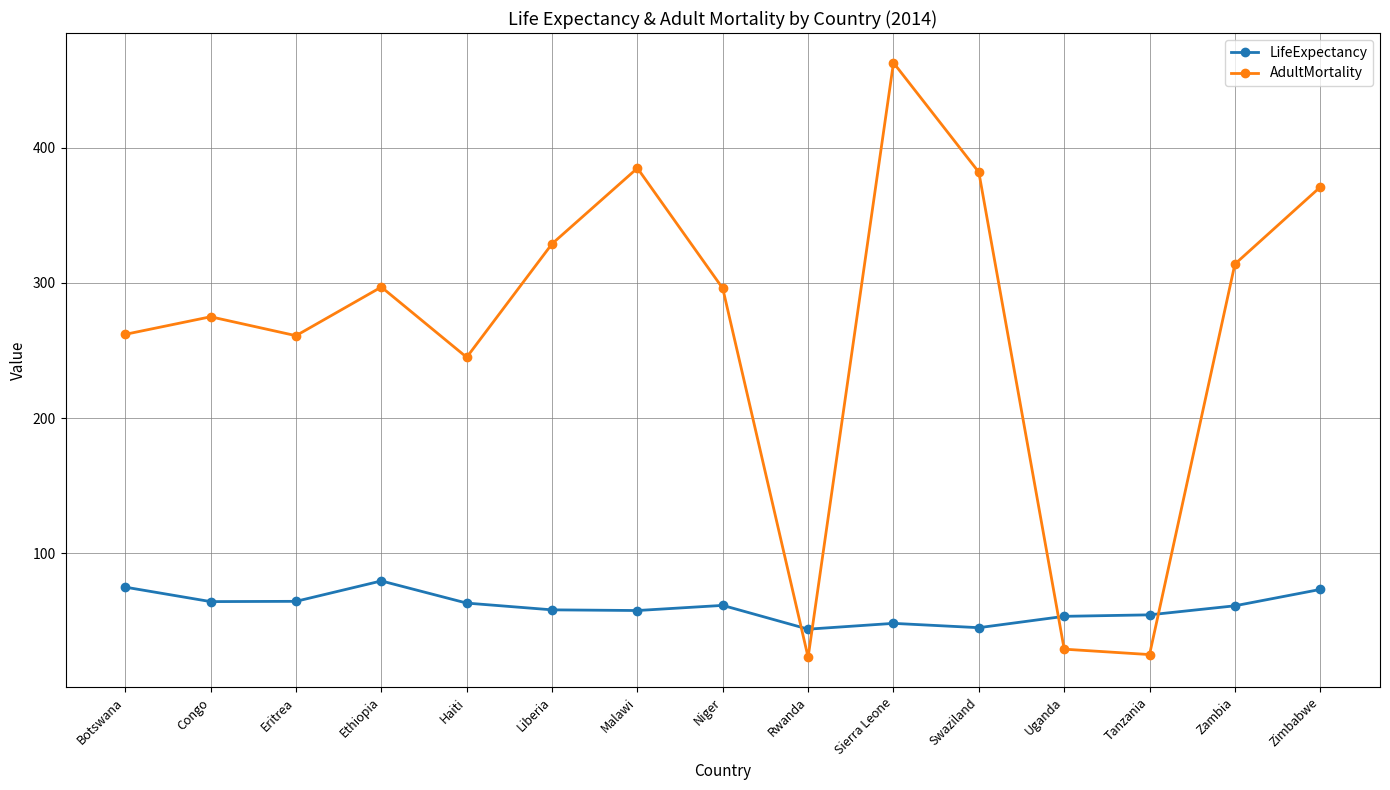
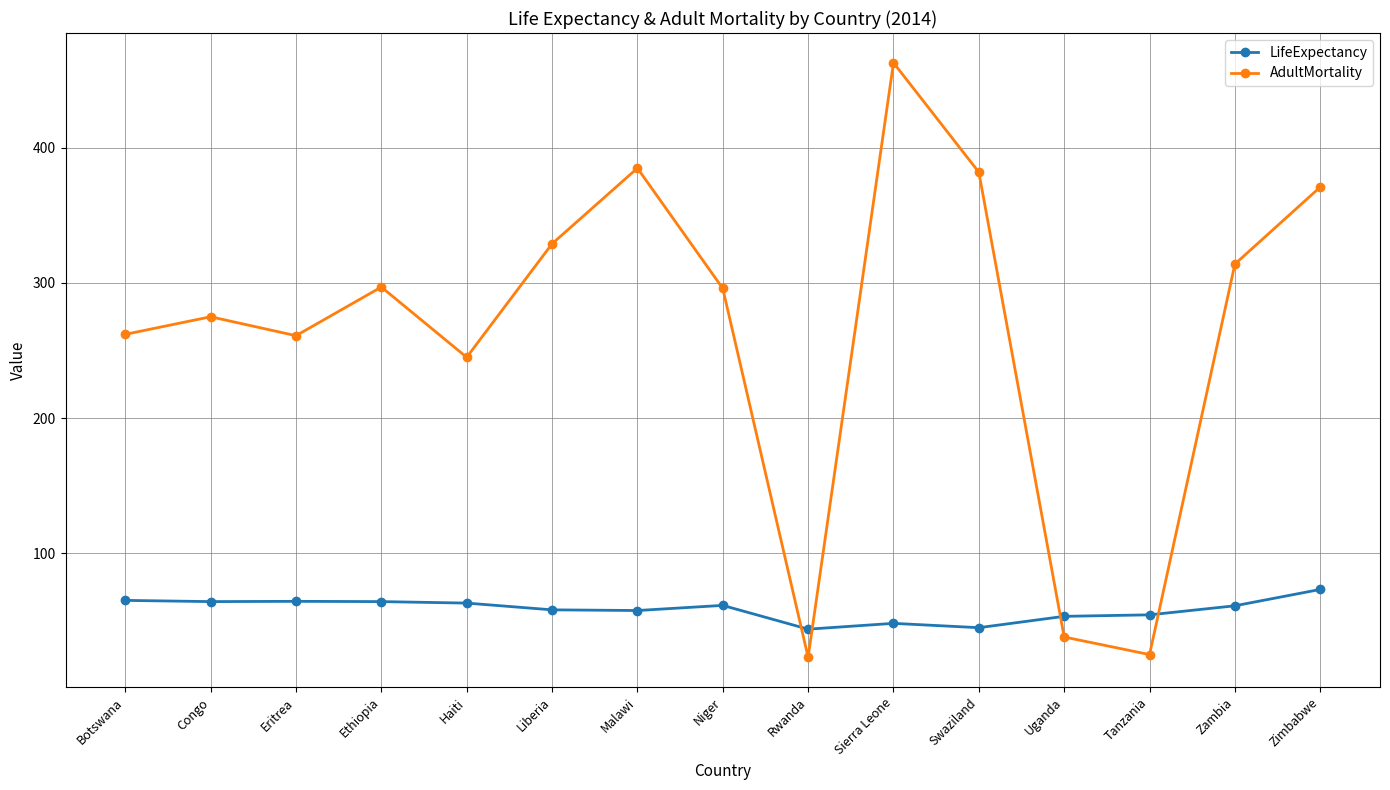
  {
    "LifeExpectancy": {
-     "Botswana": 75,
+     "Botswana": 65,
      "Congo": 64,
      "Eritrea": 64,
-     "Ethiopia": 80,
+     "Ethiopia": 64,
      "Haiti": 63,
      "Liberia": 58,
      "Malawi": 58,
      "Niger": 61,
      "Rwanda": 44,
      "Sierra Leone": 48,
      "Swaziland": 45,
      "Uganda": 53,
      "Tanzania": 54,
      "Zambia": 61,
      "Zimbabwe": 73
    },
    "AdultMortality": {
      "Botswana": 262,
      "Congo": 275,
      "Eritrea": 261,
      "Ethiopia": 297,
      "Haiti": 245,
      "Liberia": 329,
      "Malawi": 385,
      "Niger": 296,
      "Rwanda": 23,
      "Sierra Leone": 463,
      "Swaziland": 382,
-     "Uganda": 29,
+     "Uganda": 38,
      "Tanzania": 25,
      "Zambia": 314,
      "Zimbabwe": 371
    }
  }
